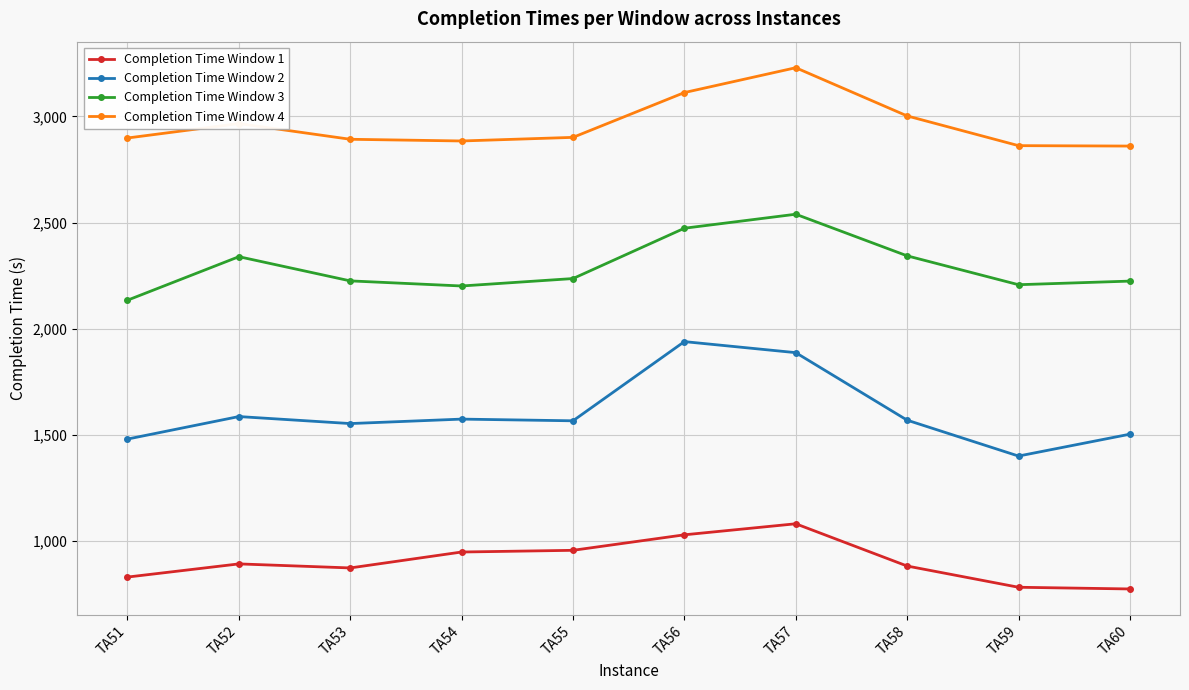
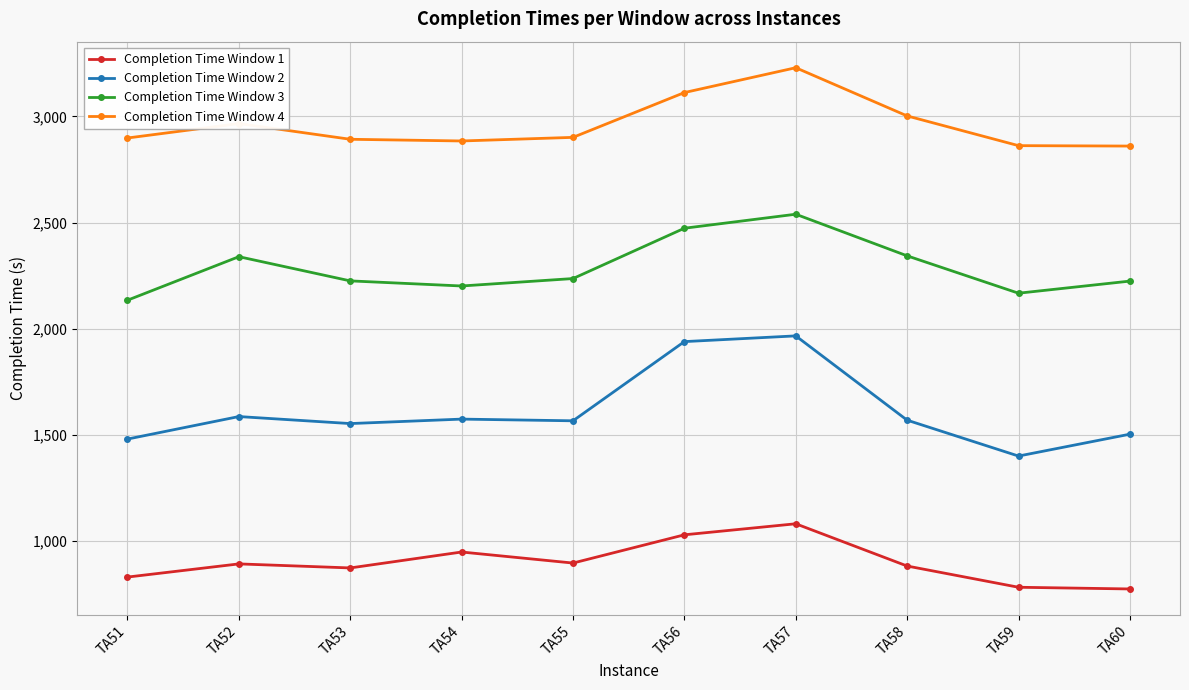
  {
    "Completion Time Window 1": {
      "TA51": "830",
      "TA52": "890",
      "TA53": "870",
      "TA54": "950",
-     "TA55": "960",
+     "TA55": "900",
      "TA56": "1,030",
      "TA57": "1,080",
      "TA58": "880",
      "TA59": "780",
      "TA60": "770"
    },
    "Completion Time Window 2": {
      "TA51": "1,480",
      "TA52": "1,590",
      "TA53": "1,550",
      "TA54": "1,570",
      "TA55": "1,570",
      "TA56": "1,940",
-     "TA57": "1,890",
+     "TA57": "1,970",
      "TA58": "1,570",
      "TA59": "1,400",
      "TA60": "1,500"
    },
    "Completion Time Window 3": {
      "TA51": "2,130",
      "TA52": "2,340",
      "TA53": "2,230",
      "TA54": "2,200",
      "TA55": "2,240",
      "TA56": "2,470",
      "TA57": "2,540",
      "TA58": "2,340",
-     "TA59": "2,210",
+     "TA59": "2,170",
      "TA60": "2,220"
    },
    "Completion Time Window 4": {
      "TA51": "2,900",
      "TA53": "2,890",
      "TA54": "2,880",
      "TA55": "2,900",
      "TA56": "3,110",
      "TA57": "3,230",
      "TA58": "3,000",
      "TA59": "2,860",
      "TA60": "2,860"
    }
  }
